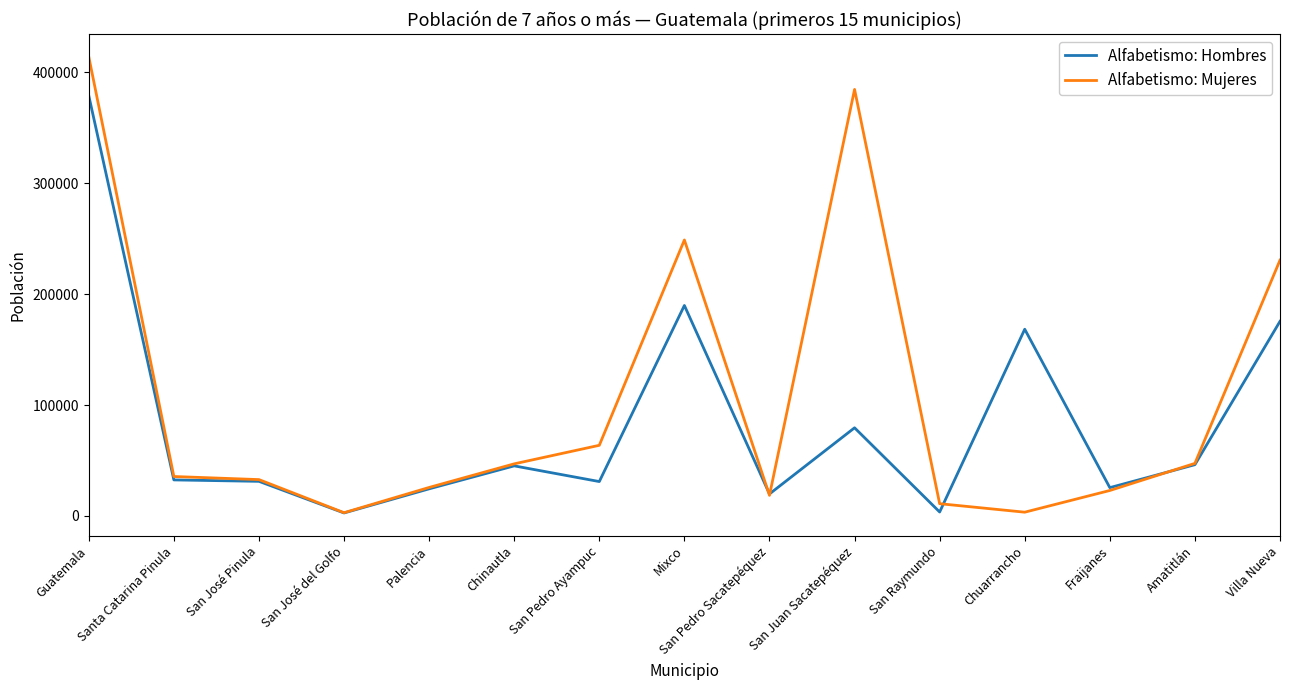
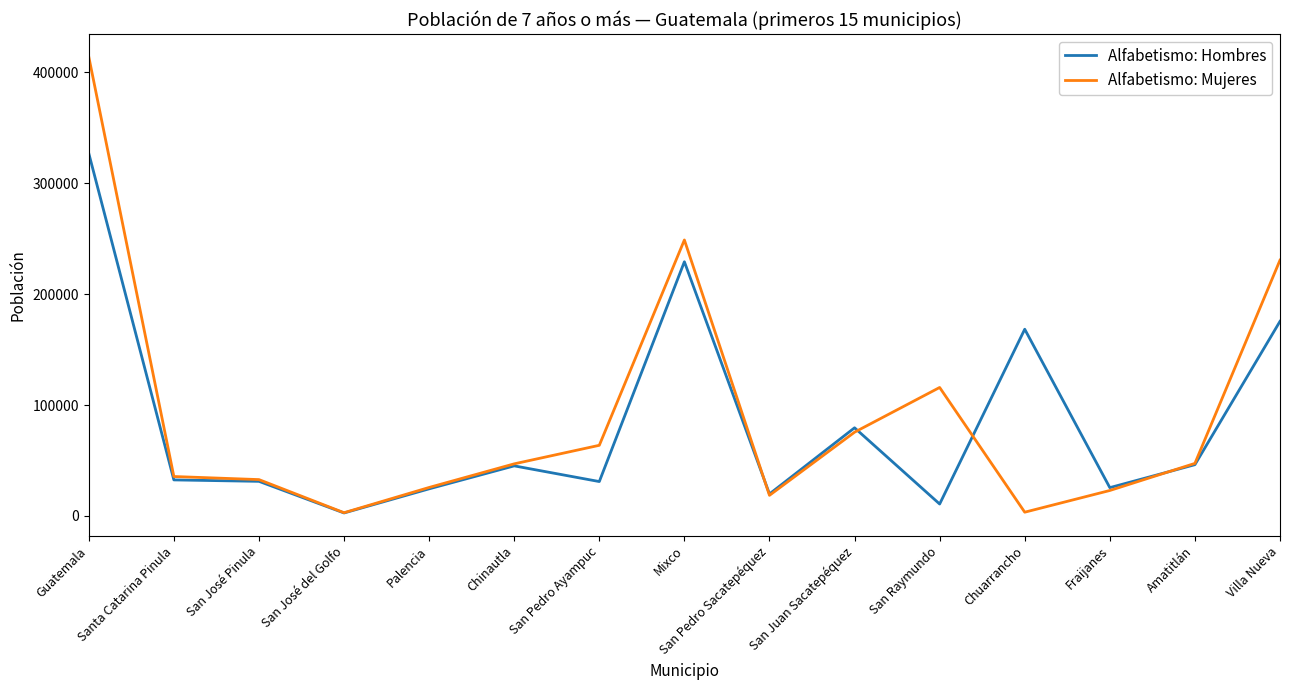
  {
    "Alfabetismo: Hombres": {
-     "Guatemala": 379000,
+     "Guatemala": 327000,
      "Santa Catarina Pinula": 32000,
      "San Pedro Ayampuc": 31000,
-     "Mixco": 190000,
+     "Mixco": 229000,
      "San Juan Sacatepéquez": 79000,
-     "San Raymundo": 4000,
+     "San Raymundo": 11000,
      "Chuarrancho": 168000,
      "Fraijanes": 26000,
      "Villa Nueva": 176000
    },
    "Alfabetismo: Mujeres": {
      "Guatemala": 414000,
      "Santa Catarina Pinula": 36000,
      "San Pedro Ayampuc": 64000,
      "Mixco": 249000,
-     "San Juan Sacatepéquez": 385000,
-     "San Raymundo": 11000,
+     "San Juan Sacatepéquez": 76000,
+     "San Raymundo": 116000,
      "Chuarrancho": 3000,
      "Fraijanes": 23000,
      "Villa Nueva": 231000
    }
  }
